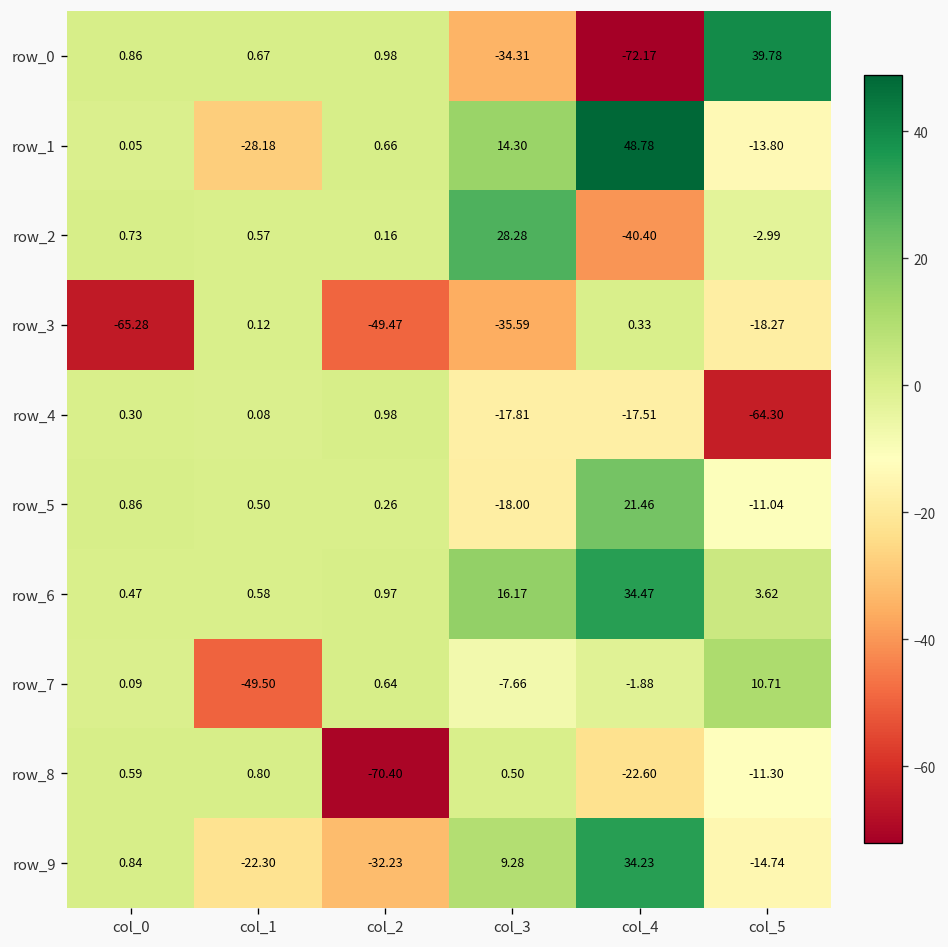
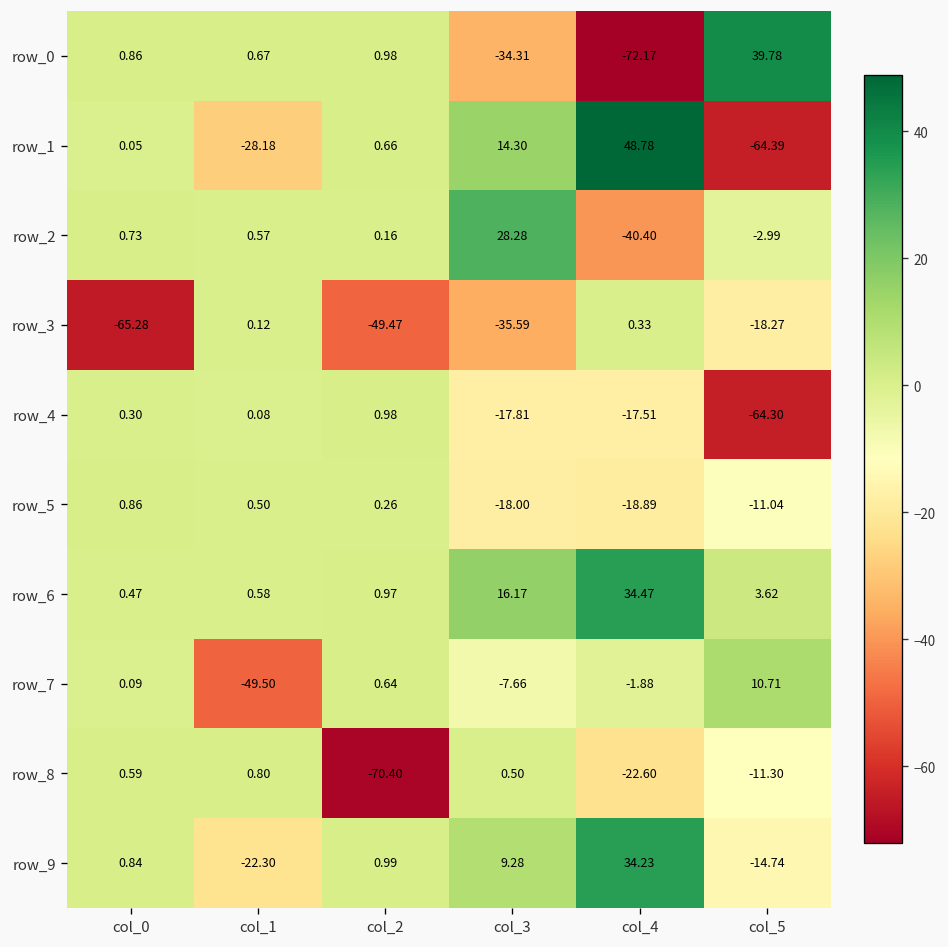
  {
    "row_0": {
      "col_0": 0.86,
      "col_1": 0.67,
      "col_2": 0.98,
      "col_3": -34.31,
      "col_4": -72.17,
      "col_5": 39.78
    },
    "row_1": {
      "col_0": 0.05,
      "col_1": -28.18,
      "col_2": 0.66,
      "col_3": 14.30,
      "col_4": 48.78,
-     "col_5": -13.80
+     "col_5": -64.39
    },
    "row_2": {
      "col_0": 0.73,
      "col_1": 0.57,
      "col_2": 0.16,
      "col_3": 28.28,
      "col_4": -40.40,
      "col_5": -2.99
    },
    "row_3": {
      "col_0": -65.28,
      "col_1": 0.12,
      "col_2": -49.47,
      "col_3": -35.59,
      "col_4": 0.33,
      "col_5": -18.27
    },
    "row_4": {
      "col_0": 0.30,
      "col_1": 0.08,
      "col_2": 0.98,
      "col_3": -17.81,
      "col_4": -17.51,
      "col_5": -64.30
    },
    "row_5": {
      "col_0": 0.86,
      "col_1": 0.50,
      "col_2": 0.26,
      "col_3": -18.00,
-     "col_4": 21.46,
+     "col_4": -18.89,
      "col_5": -11.04
    },
    "row_6": {
      "col_0": 0.47,
      "col_1": 0.58,
      "col_2": 0.97,
      "col_3": 16.17,
      "col_4": 34.47,
      "col_5": 3.62
    },
    "row_7": {
      "col_0": 0.09,
      "col_1": -49.50,
      "col_2": 0.64,
      "col_3": -7.66,
      "col_4": -1.88,
      "col_5": 10.71
    },
    "row_8": {
      "col_0": 0.59,
      "col_1": 0.80,
      "col_2": -70.40,
      "col_3": 0.50,
      "col_4": -22.60,
      "col_5": -11.30
    },
    "row_9": {
      "col_0": 0.84,
      "col_1": -22.30,
-     "col_2": -32.23,
+     "col_2": 0.99,
      "col_3": 9.28,
      "col_4": 34.23,
      "col_5": -14.74
    }
  }
